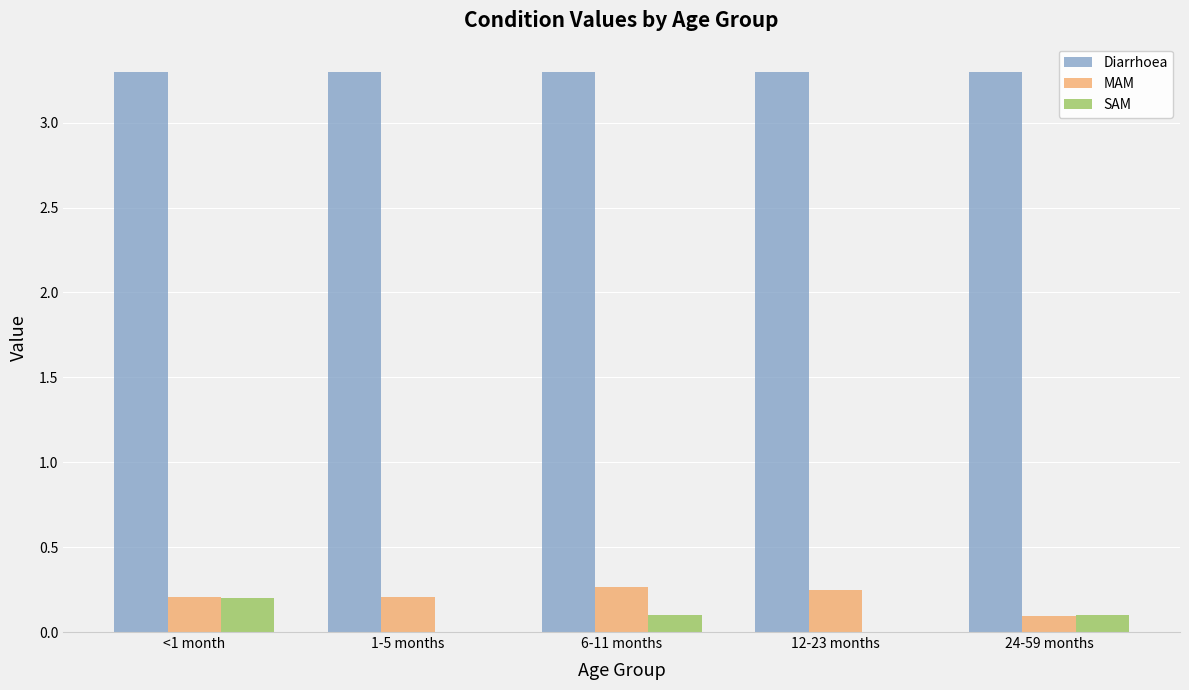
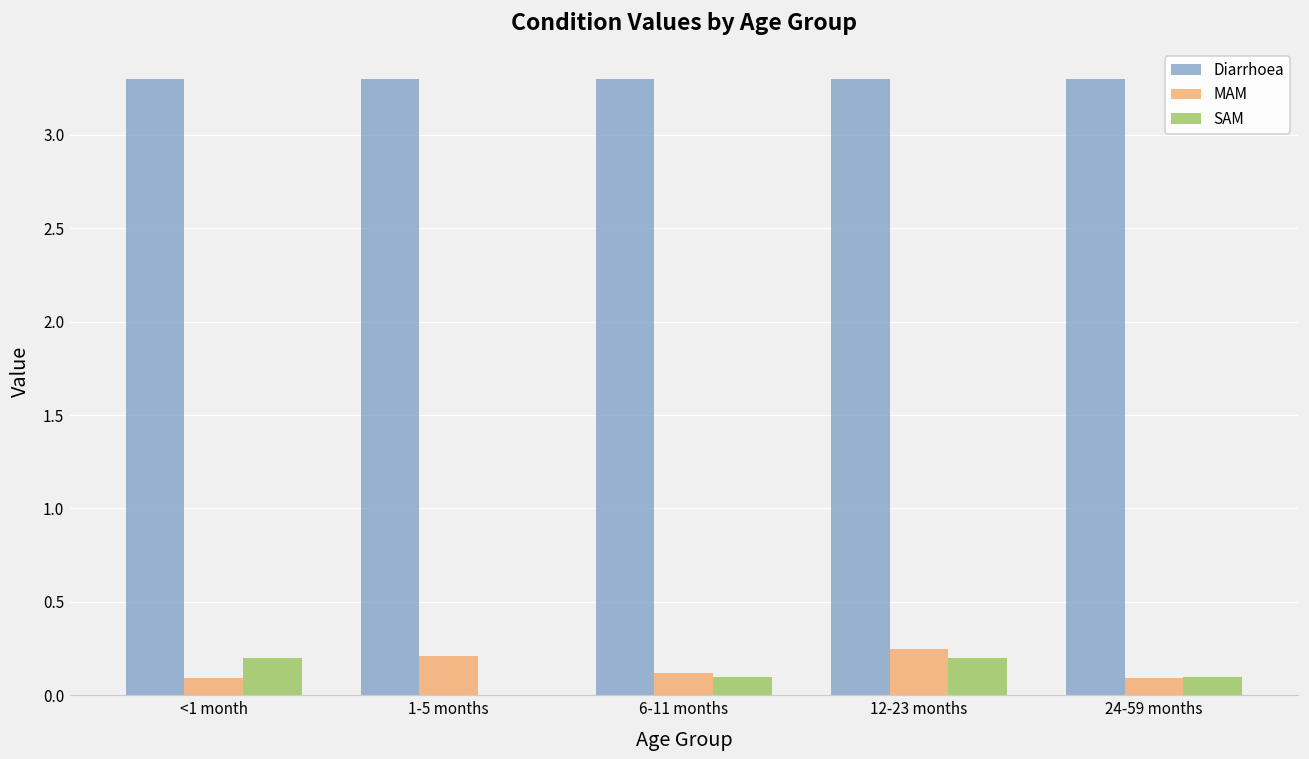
  {
    "Diarrhoea": {
      "<1 month": 3.30,
      "1-5 months": 3.30,
      "6-11 months": 3.30,
      "12-23 months": 3.30,
      "24-59 months": 3.30
    },
    "MAM": {
-     "<1 month": 0.21,
+     "<1 month": 0.09,
      "1-5 months": 0.21,
-     "6-11 months": 0.27,
+     "6-11 months": 0.12,
      "12-23 months": 0.25,
      "24-59 months": 0.09
    },
    "SAM": {
      "<1 month": 0.2,
      "1-5 months": 0.0,
      "6-11 months": 0.1,
-     "12-23 months": 0.0,
+     "12-23 months": 0.2,
      "24-59 months": 0.1
    }
  }
